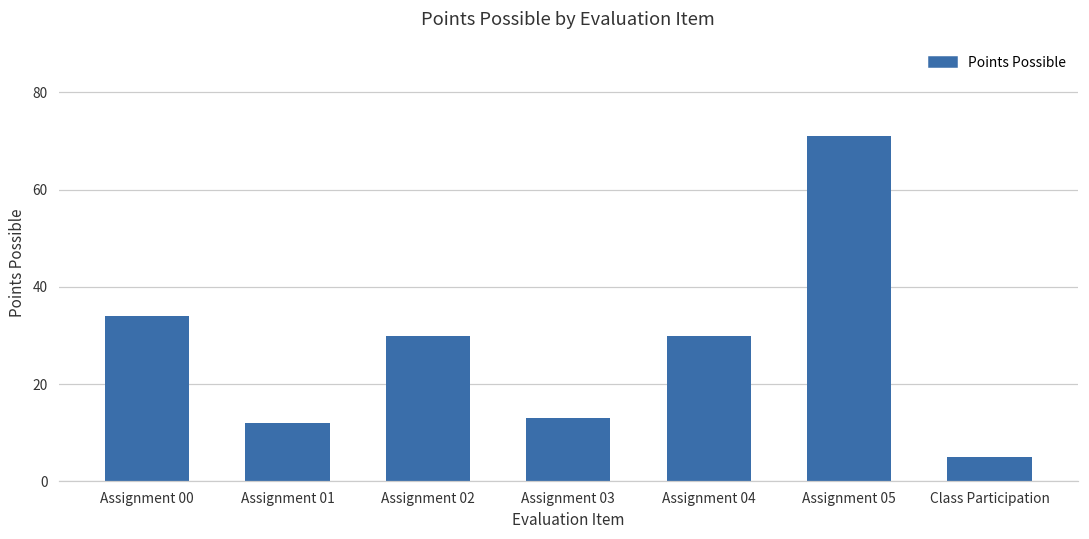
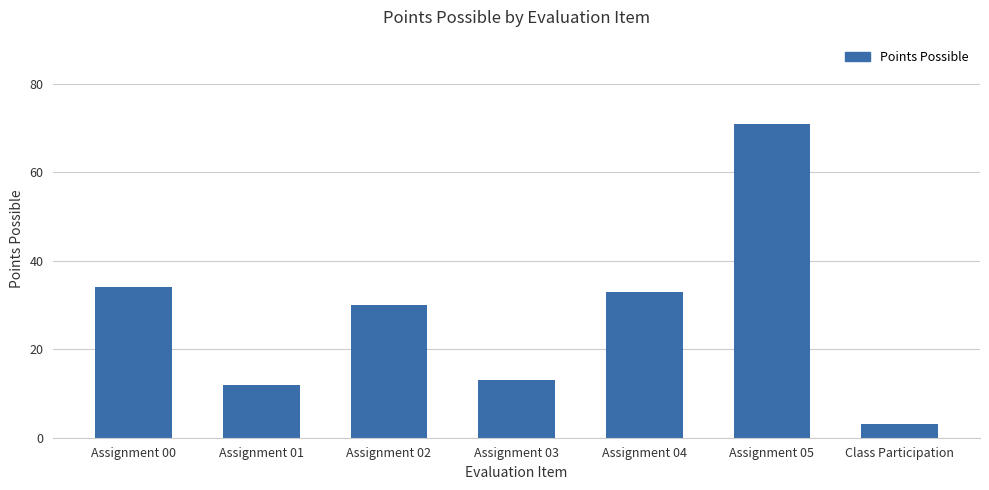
  {
    "Assignment 00": 34,
    "Assignment 01": 12,
    "Assignment 02": 30,
    "Assignment 03": 13,
-   "Assignment 04": 30,
+   "Assignment 04": 33,
    "Assignment 05": 71,
-   "Class Participation": 5
+   "Class Participation": 3
  }
